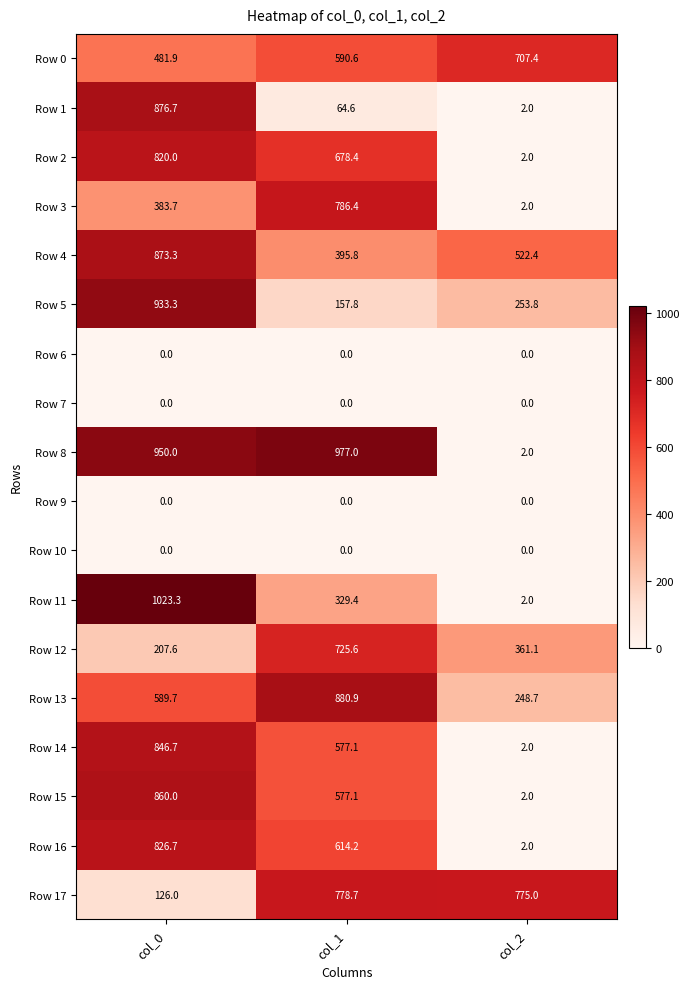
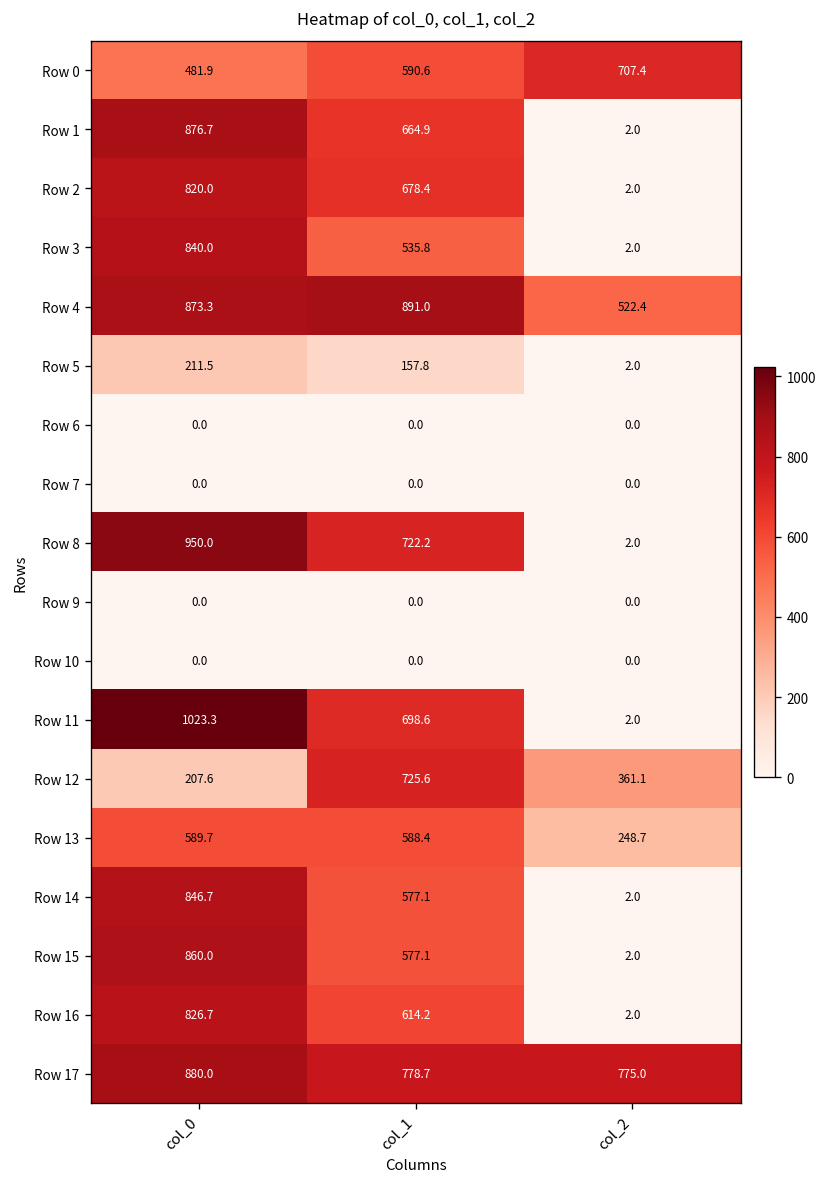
  {
    "Row 0": {
      "col_0": 481.9,
      "col_1": 590.6,
      "col_2": 707.4
    },
    "Row 1": {
      "col_0": 876.7,
-     "col_1": 64.6,
+     "col_1": 664.9,
      "col_2": 2.0
    },
    "Row 2": {
      "col_0": 820.0,
      "col_1": 678.4,
      "col_2": 2.0
    },
    "Row 3": {
-     "col_0": 383.7,
-     "col_1": 786.4,
+     "col_0": 840.0,
+     "col_1": 535.8,
      "col_2": 2.0
    },
    "Row 4": {
      "col_0": 873.3,
-     "col_1": 395.8,
+     "col_1": 891.0,
      "col_2": 522.4
    },
    "Row 5": {
-     "col_0": 933.3,
+     "col_0": 211.5,
      "col_1": 157.8,
-     "col_2": 253.8
+     "col_2": 2.0
    },
    "Row 6": {
      "col_0": 0.0,
      "col_1": 0.0,
      "col_2": 0.0
    },
    "Row 7": {
      "col_0": 0.0,
      "col_1": 0.0,
      "col_2": 0.0
    },
    "Row 8": {
      "col_0": 950.0,
-     "col_1": 977.0,
+     "col_1": 722.2,
      "col_2": 2.0
    },
    "Row 9": {
      "col_0": 0.0,
      "col_1": 0.0,
      "col_2": 0.0
    },
    "Row 10": {
      "col_0": 0.0,
      "col_1": 0.0,
      "col_2": 0.0
    },
    "Row 11": {
      "col_0": 1023.3,
-     "col_1": 329.4,
+     "col_1": 698.6,
      "col_2": 2.0
    },
    "Row 12": {
      "col_0": 207.6,
      "col_1": 725.6,
      "col_2": 361.1
    },
    "Row 13": {
      "col_0": 589.7,
-     "col_1": 880.9,
+     "col_1": 588.4,
      "col_2": 248.7
    },
    "Row 14": {
      "col_0": 846.7,
      "col_1": 577.1,
      "col_2": 2.0
    },
    "Row 15": {
      "col_0": 860.0,
      "col_1": 577.1,
      "col_2": 2.0
    },
    "Row 16": {
      "col_0": 826.7,
      "col_1": 614.2,
      "col_2": 2.0
    },
    "Row 17": {
-     "col_0": 126.0,
+     "col_0": 880.0,
      "col_1": 778.7,
      "col_2": 775.0
    }
  }
